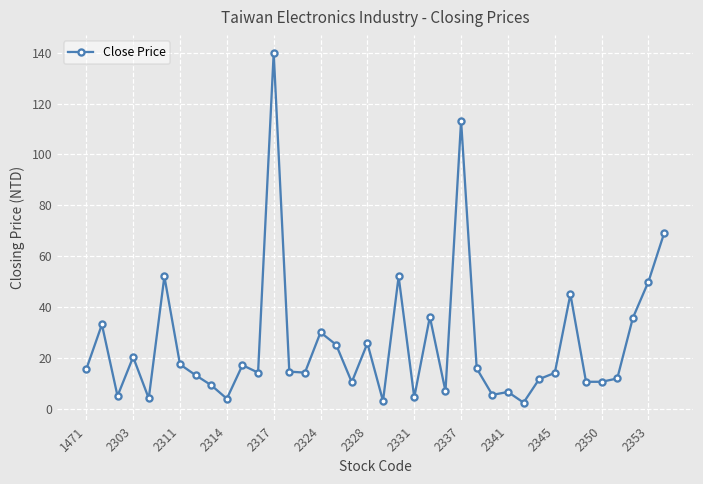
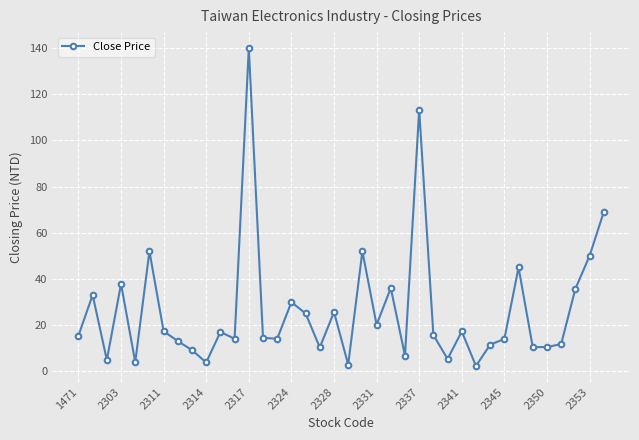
  {
    "1471": 16,
-   "2303": 20,
+   "2303": 38,
    "2311": 17,
    "2314": 4,
    "2317": 140,
    "2324": 30,
    "2328": 26,
-   "2331": 4,
+   "2331": 20,
    "2337": 113,
-   "2341": 7,
+   "2341": 17,
    "2345": 14,
    "2350": 11,
    "2353": 50
  }
